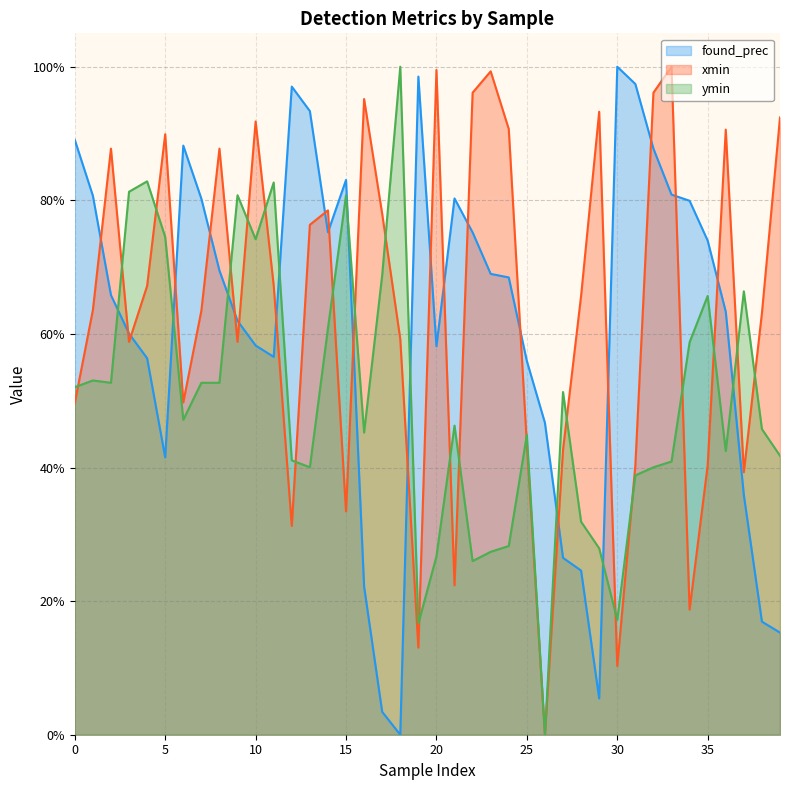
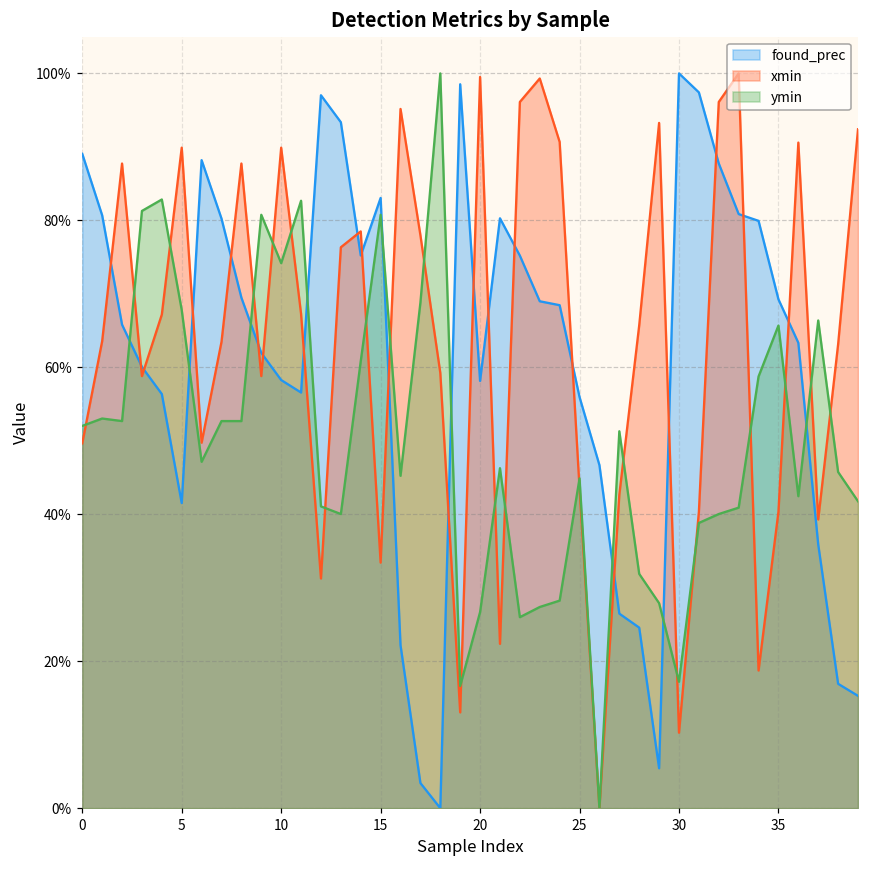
  {
    "found_prec": {
      "0": "89%",
      "5": "42%",
      "10": "58%",
      "15": "83%",
      "20": "58%",
      "25": "56%",
      "30": "100%",
-     "35": "74%"
+     "35": "69%"
    },
    "xmin": {
      "0": "50%",
      "5": "90%",
-     "10": "92%",
+     "10": "90%",
      "15": "33%",
      "20": "100%",
      "25": "44%",
      "30": "10%",
      "35": "40%"
    },
    "ymin": {
      "0": "52%",
-     "5": "75%",
+     "5": "68%",
      "10": "74%",
      "15": "81%",
      "20": "27%",
      "25": "45%",
      "30": "17%",
      "35": "66%"
    }
  }
